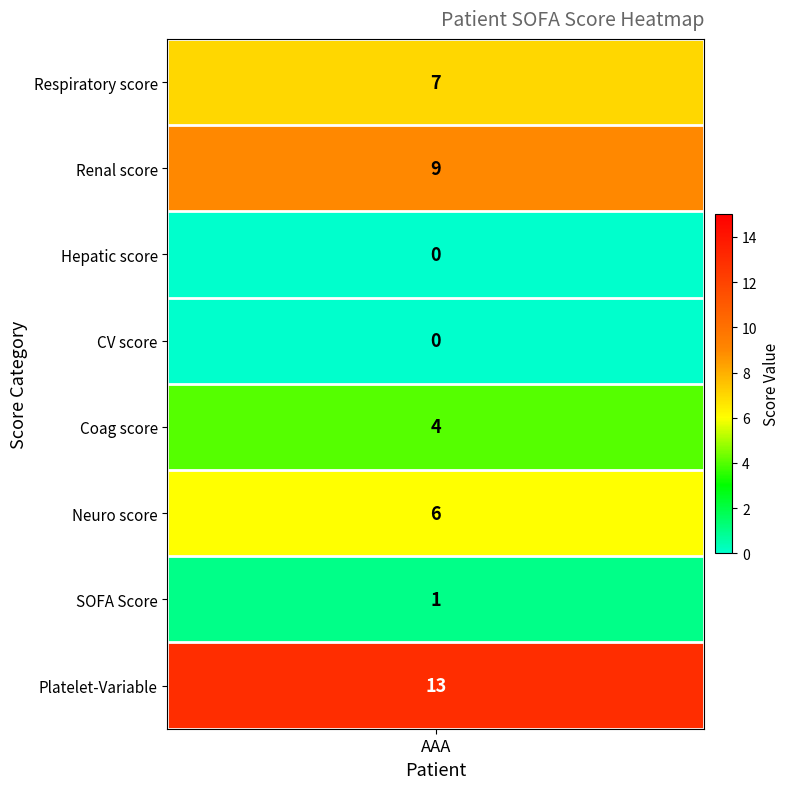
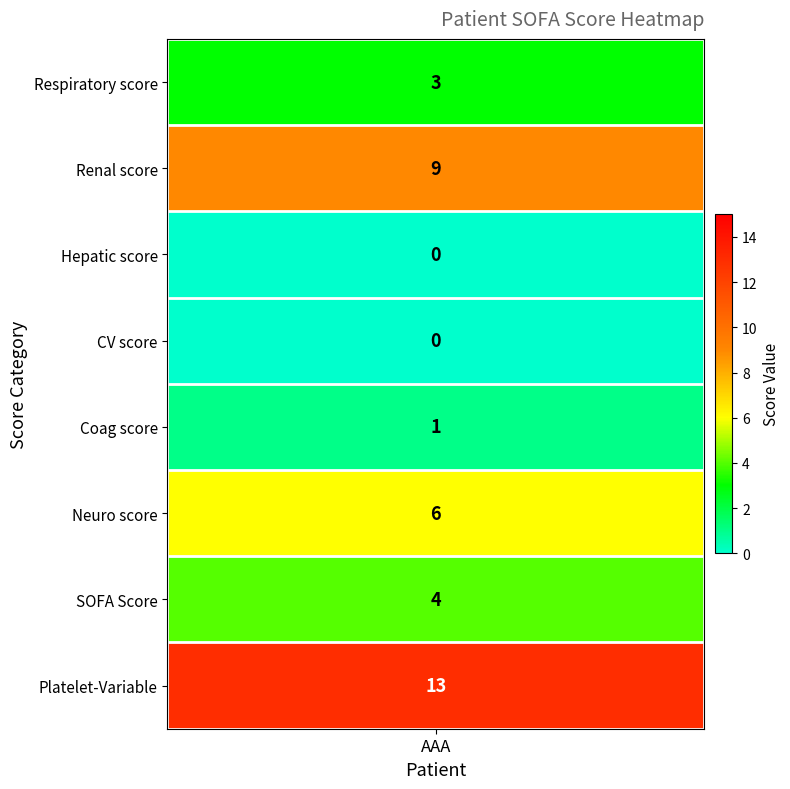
  {
    "Respiratory score": {
-     "AAA": 7
+     "AAA": 3
    },
    "Renal score": {
      "AAA": 9
    },
    "Hepatic score": {
      "AAA": 0
    },
    "CV score": {
      "AAA": 0
    },
    "Coag score": {
-     "AAA": 4
+     "AAA": 1
    },
    "Neuro score": {
      "AAA": 6
    },
    "SOFA Score": {
-     "AAA": 1
+     "AAA": 4
    },
    "Platelet-Variable": {
      "AAA": 13
    }
  }
